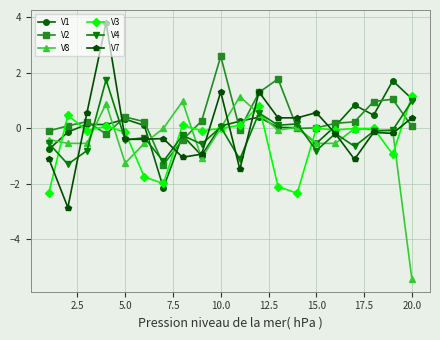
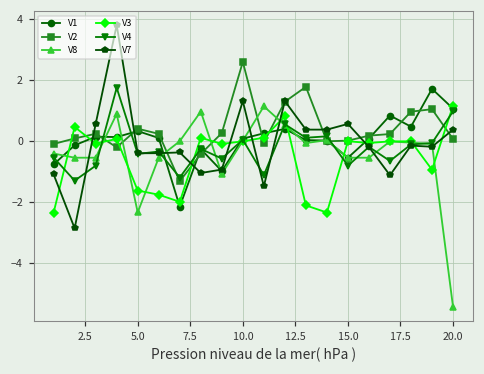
  {
    "V8": {
-     "5.0": -1.3,
+     "5.0": -2.3,
      "20.0": -5.4
    },
    "V3": {
-     "5.0": -0.1,
+     "5.0": -1.6,
      "20.0": 1.2
    }
  }
